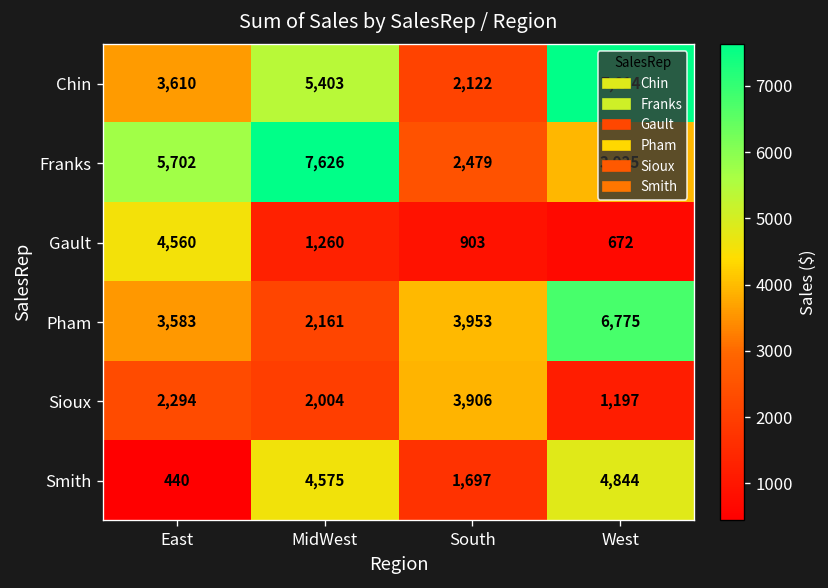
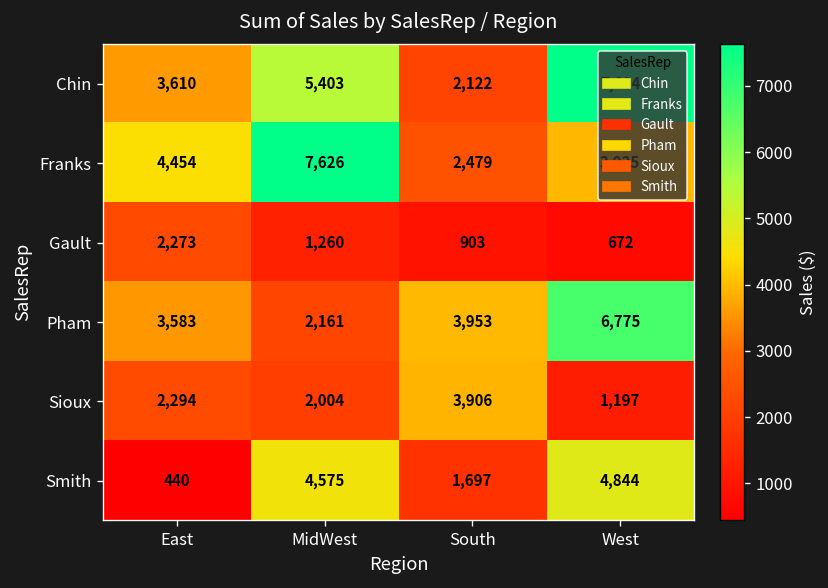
  {
    "Chin": {
      "East": "3,610",
      "MidWest": "5,403",
      "South": "2,122"
    },
    "Franks": {
-     "East": "5,702",
+     "East": "4,454",
      "MidWest": "7,626",
      "South": "2,479"
    },
    "Gault": {
-     "East": "4,560",
+     "East": "2,273",
      "MidWest": "1,260",
      "South": "903",
      "West": "672"
    },
    "Pham": {
      "East": "3,583",
      "MidWest": "2,161",
      "South": "3,953",
      "West": "6,775"
    },
    "Sioux": {
      "East": "2,294",
      "MidWest": "2,004",
      "South": "3,906",
      "West": "1,197"
    },
    "Smith": {
      "East": "440",
      "MidWest": "4,575",
      "South": "1,697",
      "West": "4,844"
    }
  }
